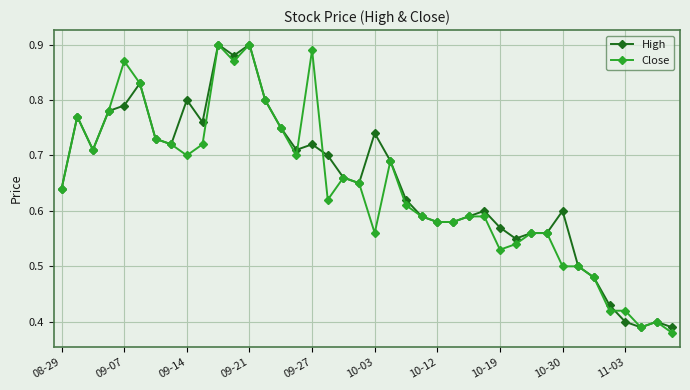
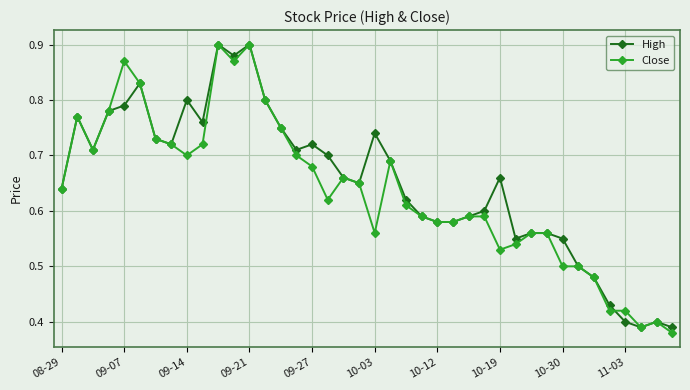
  {
    "High": {
      "09-07": 0.79,
      "09-14": 0.80,
      "09-27": 0.72,
      "10-03": 0.74,
-     "10-19": 0.57,
-     "10-30": 0.60,
+     "10-19": 0.66,
+     "10-30": 0.55,
      "11-03": 0.40
    },
    "Close": {
      "09-07": 0.87,
      "09-14": 0.70,
-     "09-27": 0.89,
+     "09-27": 0.68,
      "10-03": 0.56,
      "10-19": 0.53,
      "10-30": 0.50,
      "11-03": 0.42
    }
  }
